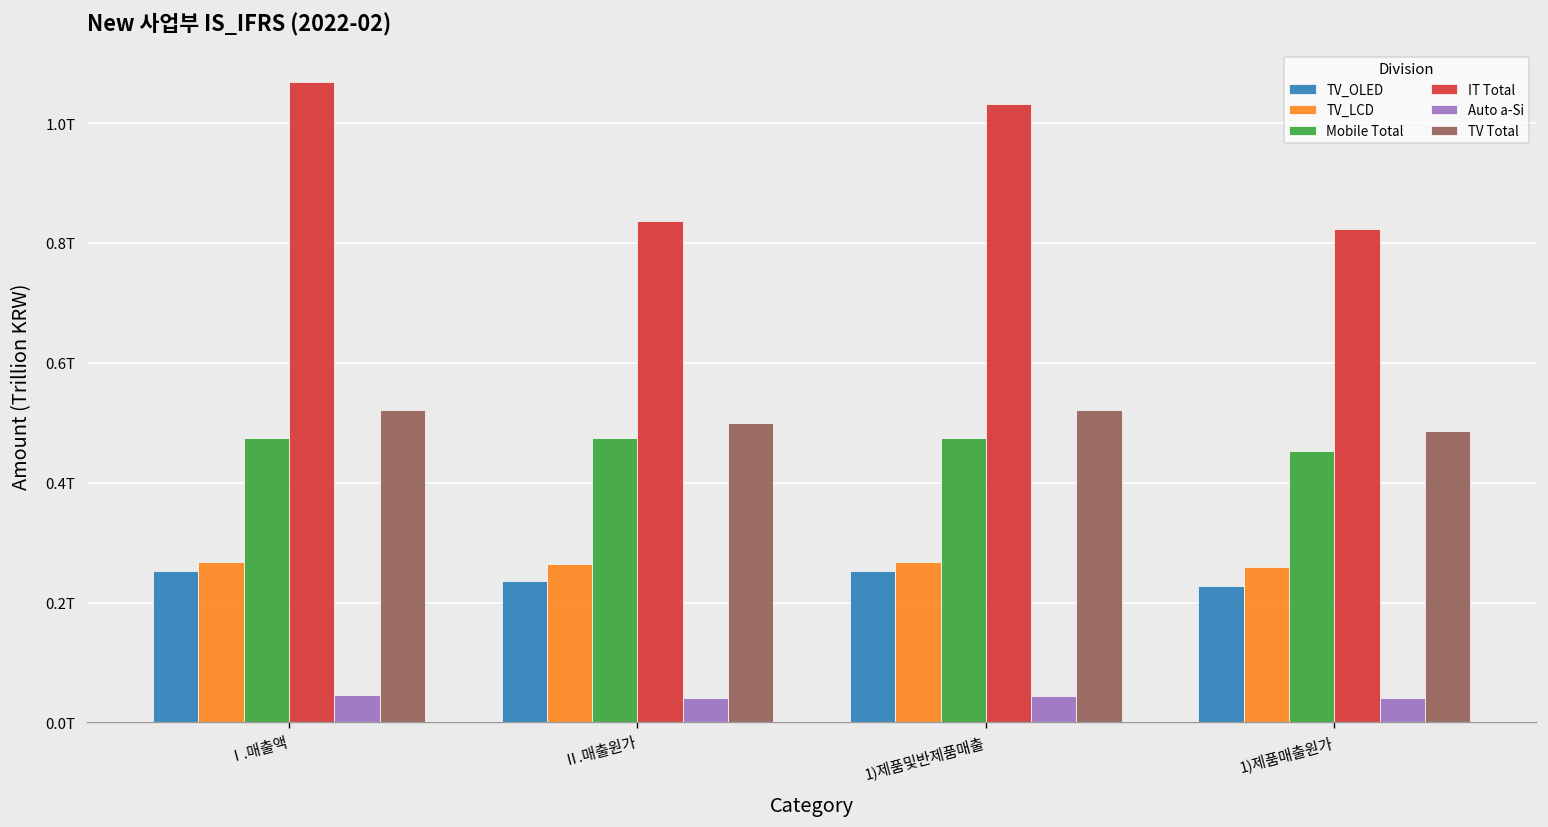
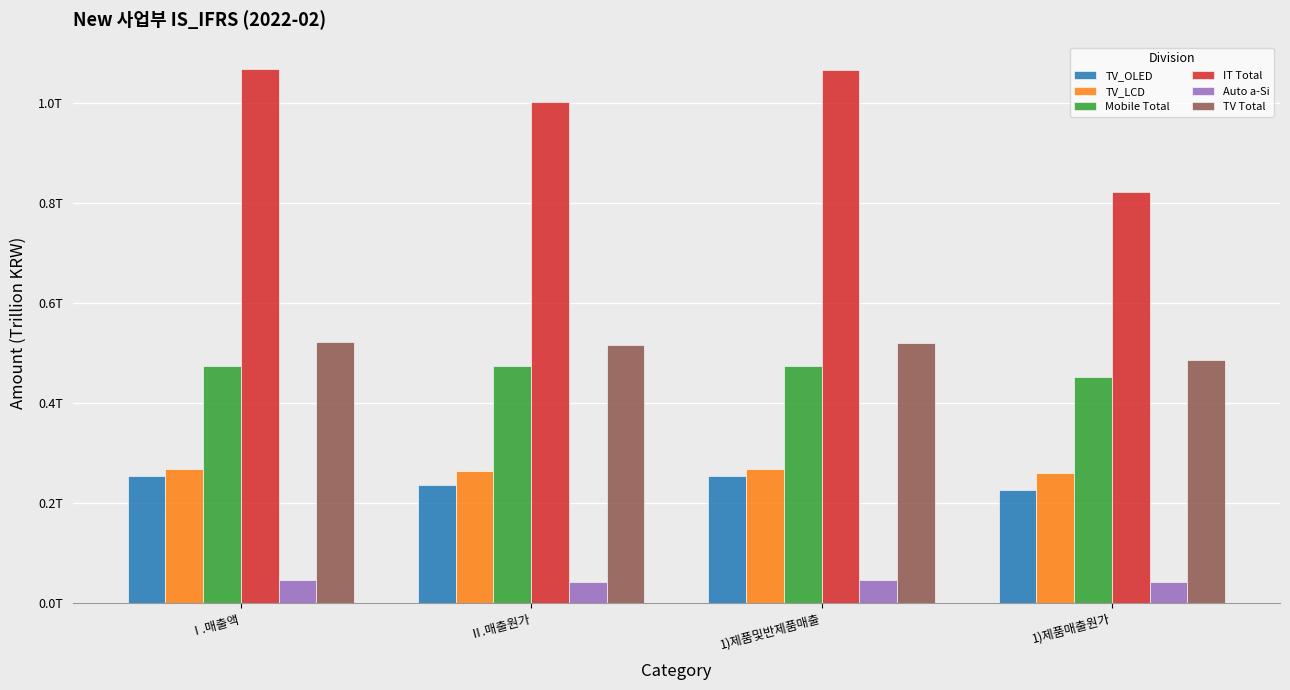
  {
    "TV_OLED": {
      "Ⅰ.매출액": "0.25T",
      "Ⅱ.매출원가": "0.24T",
      "1)제품및반제품매출": "0.25T",
      "1)제품매출원가": "0.23T"
    },
    "TV_LCD": {
      "Ⅰ.매출액": "0.27T",
      "Ⅱ.매출원가": "0.26T",
      "1)제품및반제품매출": "0.27T",
      "1)제품매출원가": "0.26T"
    },
    "Mobile Total": {
      "Ⅰ.매출액": "0.47T",
      "Ⅱ.매출원가": "0.47T",
      "1)제품및반제품매출": "0.47T",
      "1)제품매출원가": "0.45T"
    },
    "IT Total": {
      "Ⅰ.매출액": "1.07T",
-     "Ⅱ.매출원가": "0.84T",
-     "1)제품및반제품매출": "1.03T",
+     "Ⅱ.매출원가": "1.00T",
+     "1)제품및반제품매출": "1.07T",
      "1)제품매출원가": "0.82T"
    },
    "Auto a-Si": {
      "Ⅰ.매출액": "0.04T",
      "Ⅱ.매출원가": "0.04T",
      "1)제품및반제품매출": "0.04T",
      "1)제품매출원가": "0.04T"
    },
    "TV Total": {
      "Ⅰ.매출액": "0.52T",
-     "Ⅱ.매출원가": "0.50T",
+     "Ⅱ.매출원가": "0.52T",
      "1)제품및반제품매출": "0.52T",
      "1)제품매출원가": "0.49T"
    }
  }
